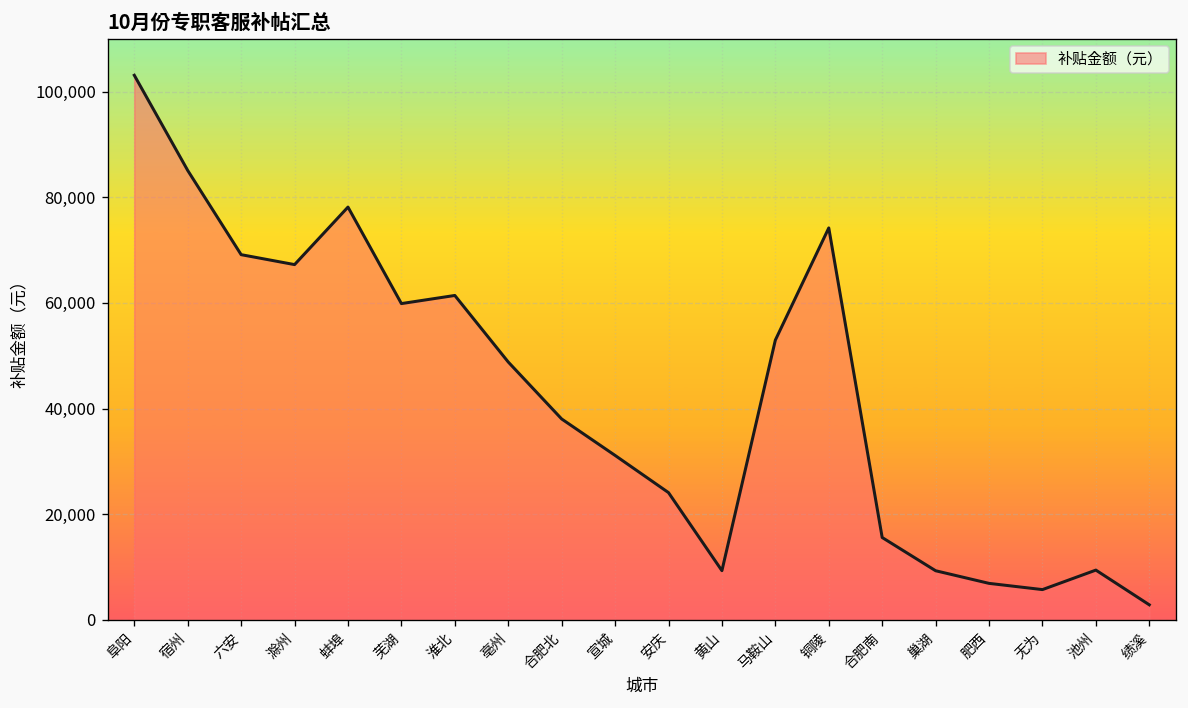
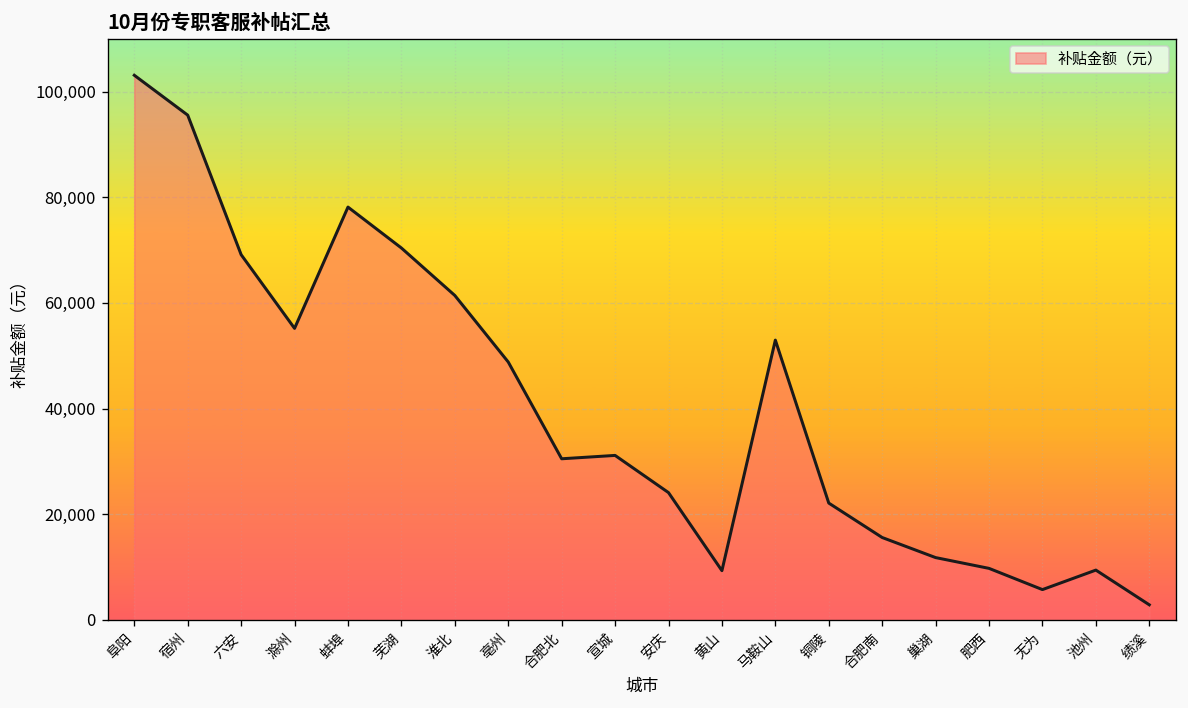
  {
    "阜阳": "103,000",
-   "宿州": "85,000",
+   "宿州": "96,000",
    "六安": "69,000",
-   "滁州": "67,000",
+   "滁州": "55,000",
    "蚌埠": "78,000",
-   "芜湖": "60,000",
+   "芜湖": "70,000",
    "淮北": "61,000",
    "亳州": "49,000",
-   "合肥北": "38,000",
+   "合肥北": "31,000",
    "宣城": "31,000",
    "安庆": "24,000",
    "黄山": "9,000",
    "马鞍山": "53,000",
-   "铜陵": "74,000",
+   "铜陵": "22,000",
    "合肥南": "16,000",
-   "巢湖": "9,000",
-   "肥西": "7,000",
+   "巢湖": "12,000",
+   "肥西": "10,000",
    "无为": "6,000",
    "池州": "9,000",
    "绩溪": "3,000"
  }
